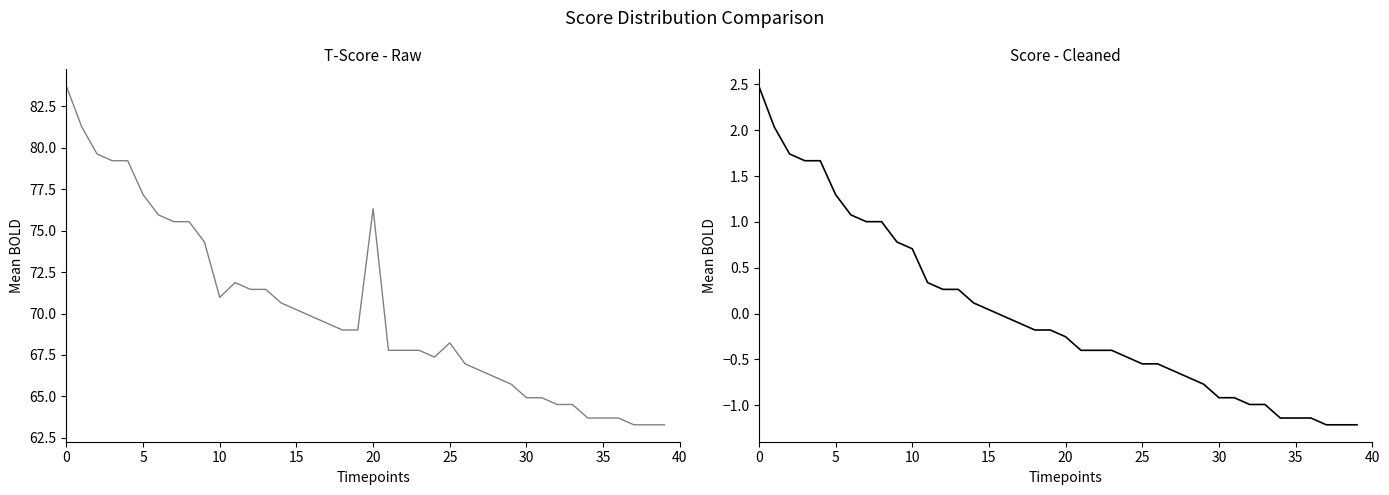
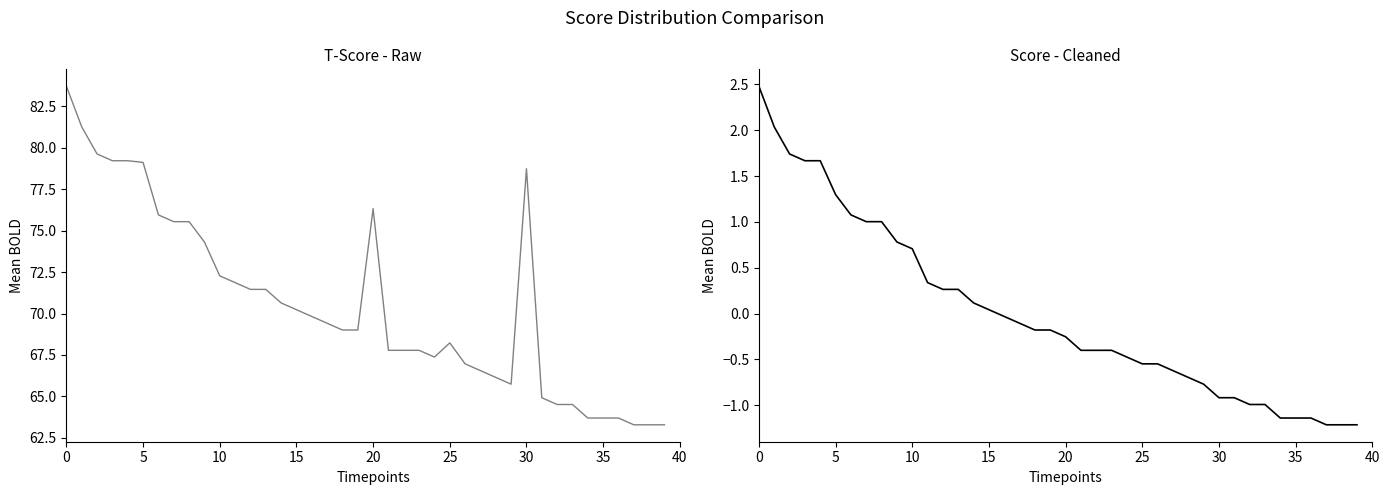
  {
    "T-Score - Raw": {
      "0": 83.7,
-     "5": 77.2,
-     "10": 71.0,
+     "5": 79.1,
+     "10": 72.3,
      "15": 70.2,
      "20": 76.3,
      "25": 68.2,
-     "30": 64.9,
+     "30": 78.7,
      "35": 63.7
    },
    "Score - Cleaned": {
      "0": 2.5,
      "5": 1.3,
      "10": 0.7,
      "15": 0.0,
      "20": -0.3,
      "25": -0.5,
      "30": -0.9,
      "35": -1.1
    }
  }
